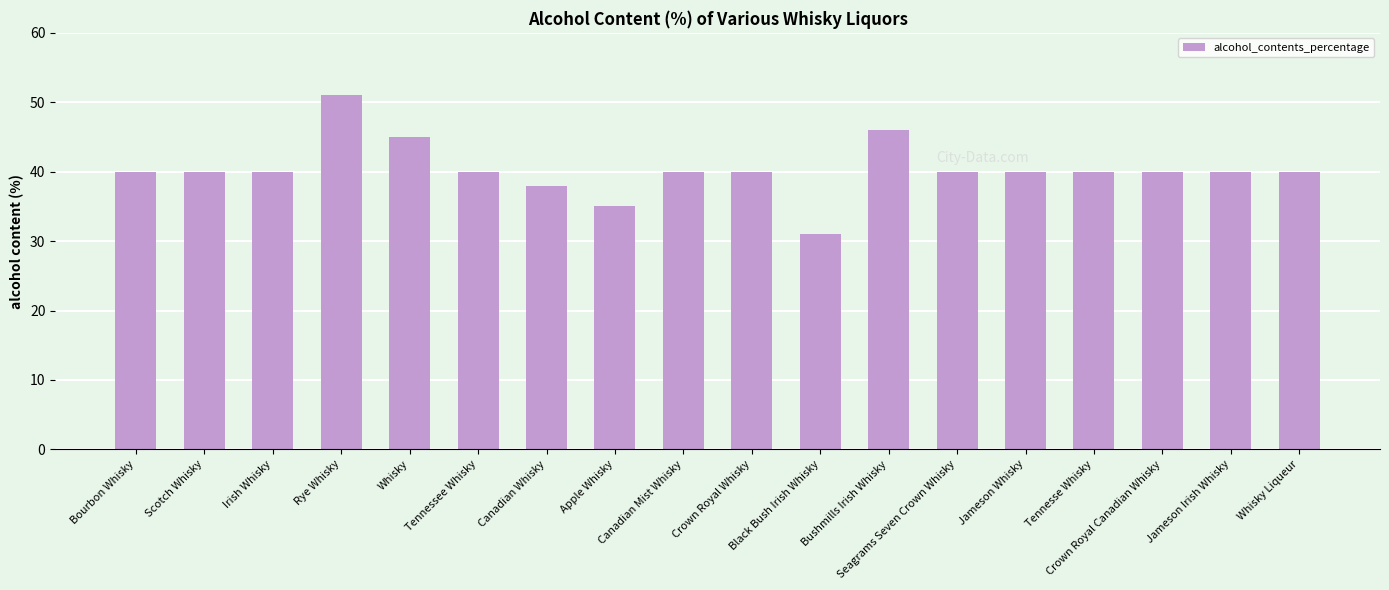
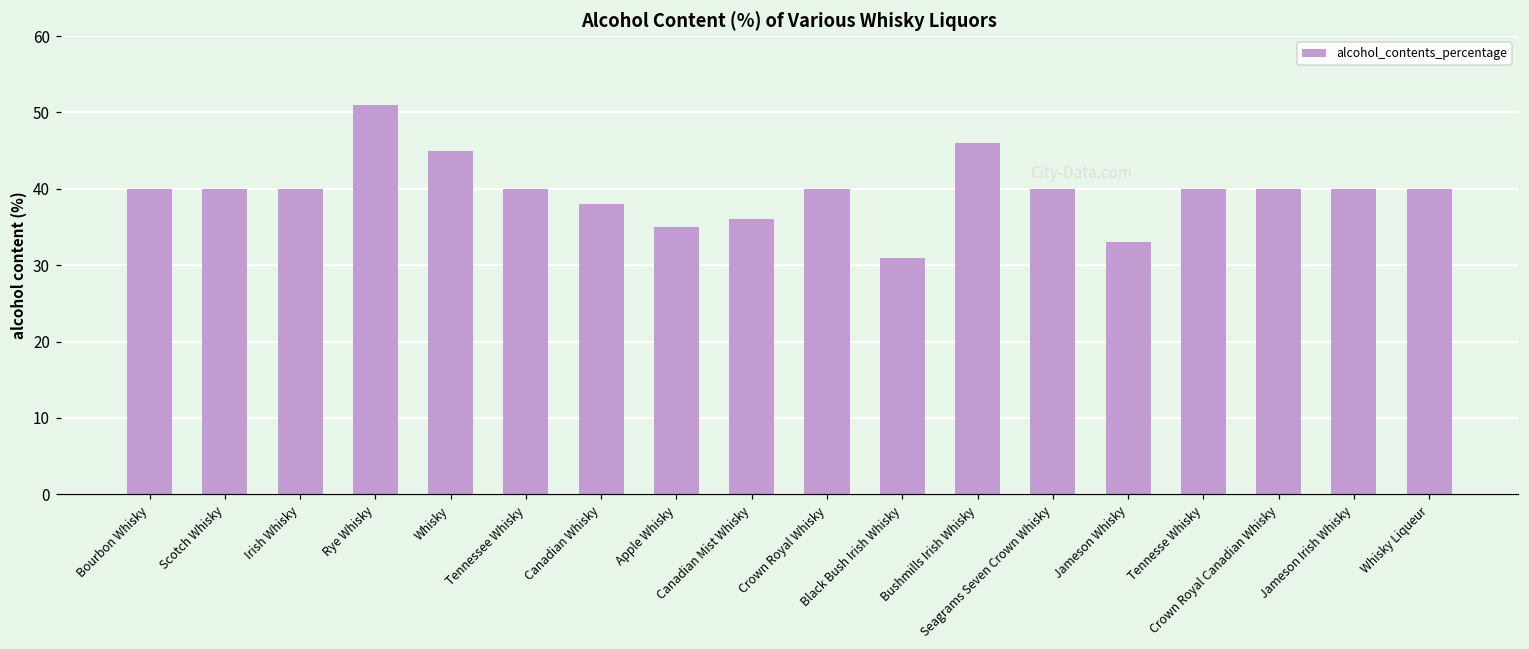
  {
    "Bourbon Whisky": 40,
    "Scotch Whisky": 40,
    "Irish Whisky": 40,
    "Rye Whisky": 51,
    "Whisky": 45,
    "Tennessee Whisky": 40,
    "Canadian Whisky": 38,
    "Apple Whisky": 35,
-   "Canadian Mist Whisky": 40,
+   "Canadian Mist Whisky": 36,
    "Crown Royal Whisky": 40,
    "Black Bush Irish Whisky": 31,
    "Bushmills Irish Whisky": 46,
    "Seagrams Seven Crown Whisky": 40,
-   "Jameson Whisky": 40,
+   "Jameson Whisky": 33,
    "Tennesse Whisky": 40,
    "Crown Royal Canadian Whisky": 40,
    "Jameson Irish Whisky": 40,
    "Whisky Liqueur": 40
  }
